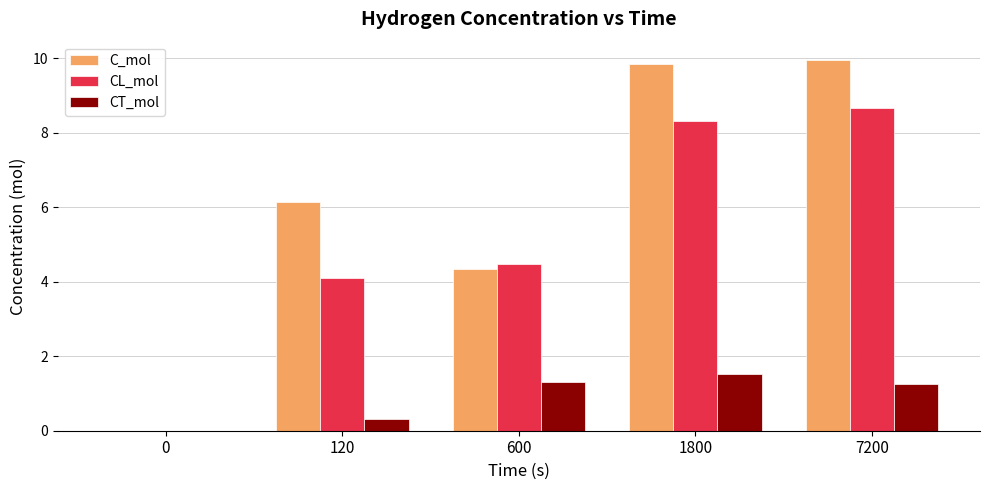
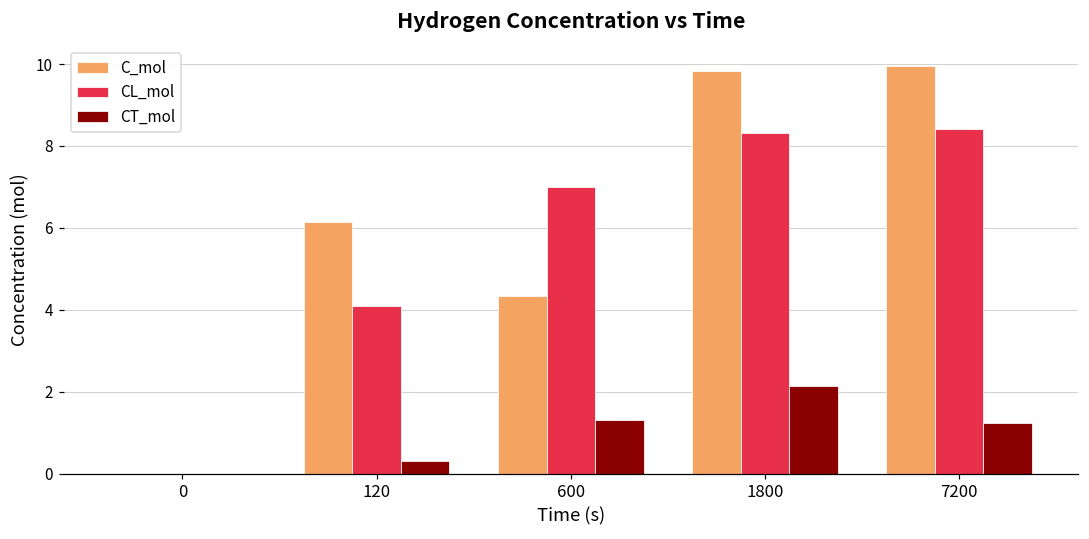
  {
    "C_mol": {
      "0": 0.0,
      "120": 6.1,
      "600": 4.3,
      "1800": 9.8,
      "7200": 9.9
    },
    "CL_mol": {
      "0": 0.0,
      "120": 4.1,
-     "600": 4.5,
+     "600": 7.0,
      "1800": 8.3,
-     "7200": 8.7
+     "7200": 8.4
    },
    "CT_mol": {
      "0": 0.0,
      "120": 0.3,
      "600": 1.3,
-     "1800": 1.5,
+     "1800": 2.2,
      "7200": 1.2
    }
  }
